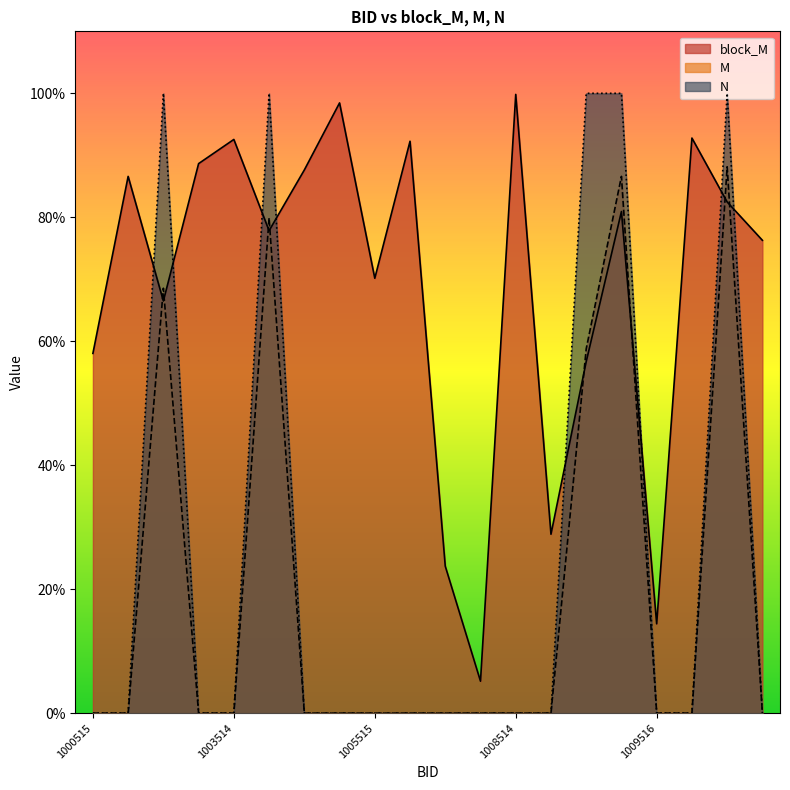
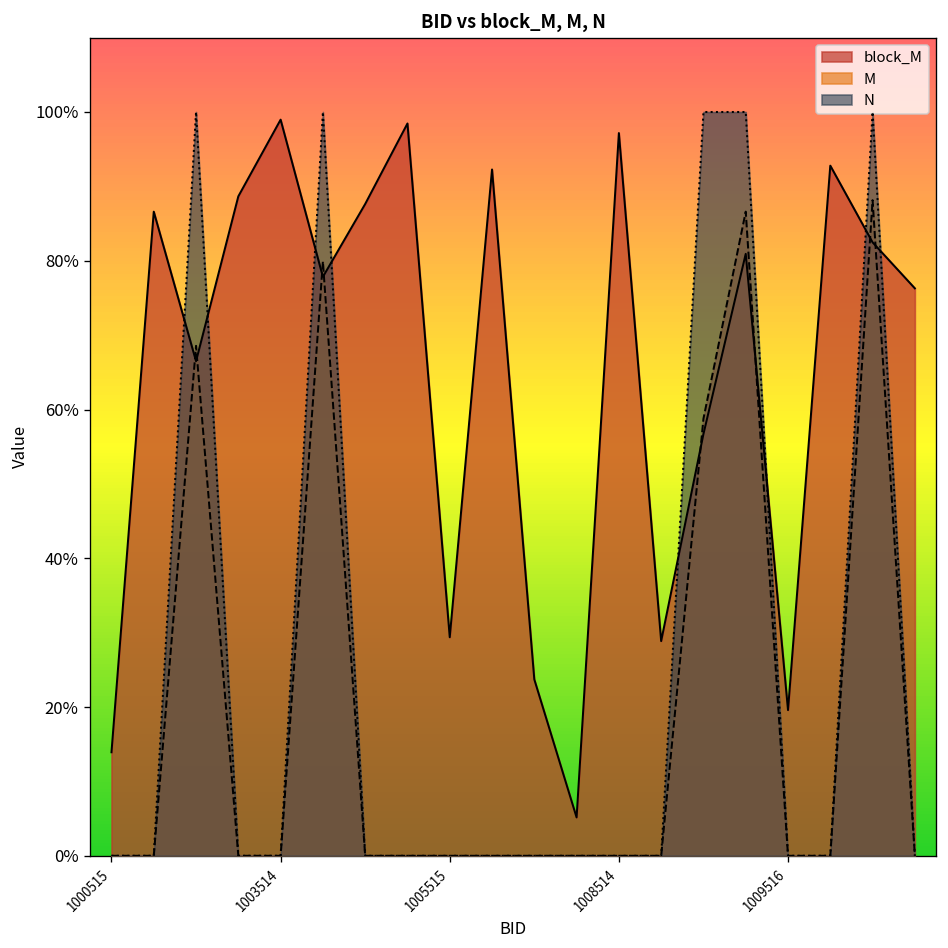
  {
    "block_M": {
-     "1000515": "58%",
-     "1003514": "93%",
-     "1005515": "70%",
-     "1008514": "100%",
-     "1009516": "14%"
+     "1000515": "14%",
+     "1003514": "99%",
+     "1005515": "29%",
+     "1008514": "97%",
+     "1009516": "20%"
    }
  }
